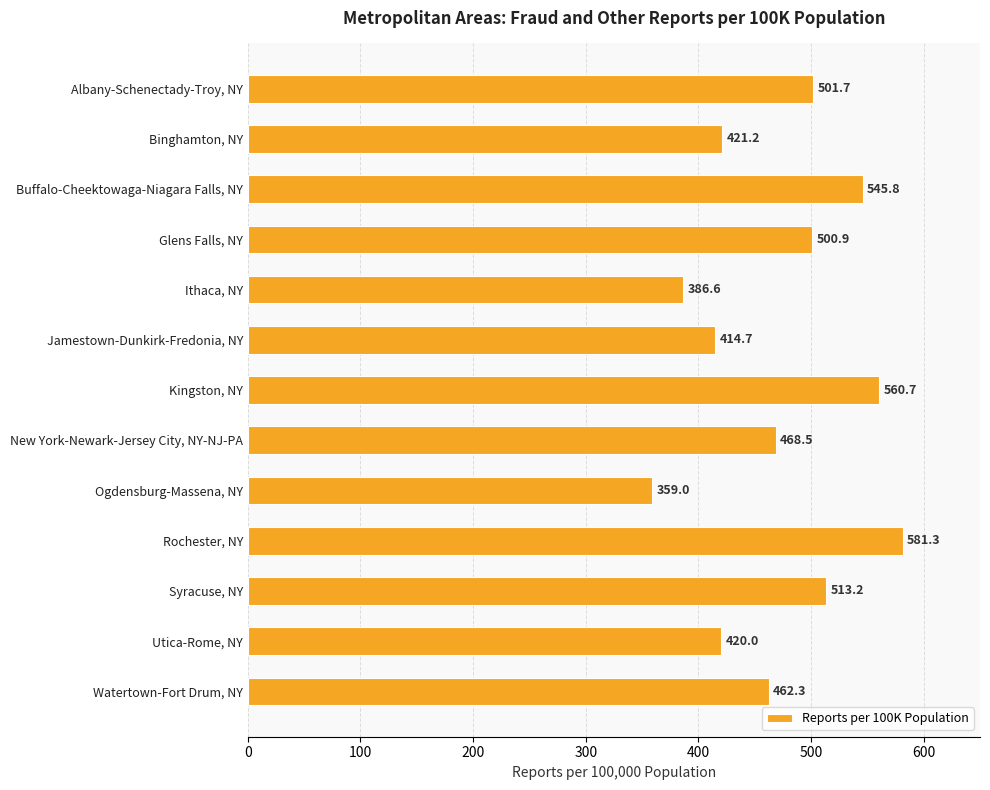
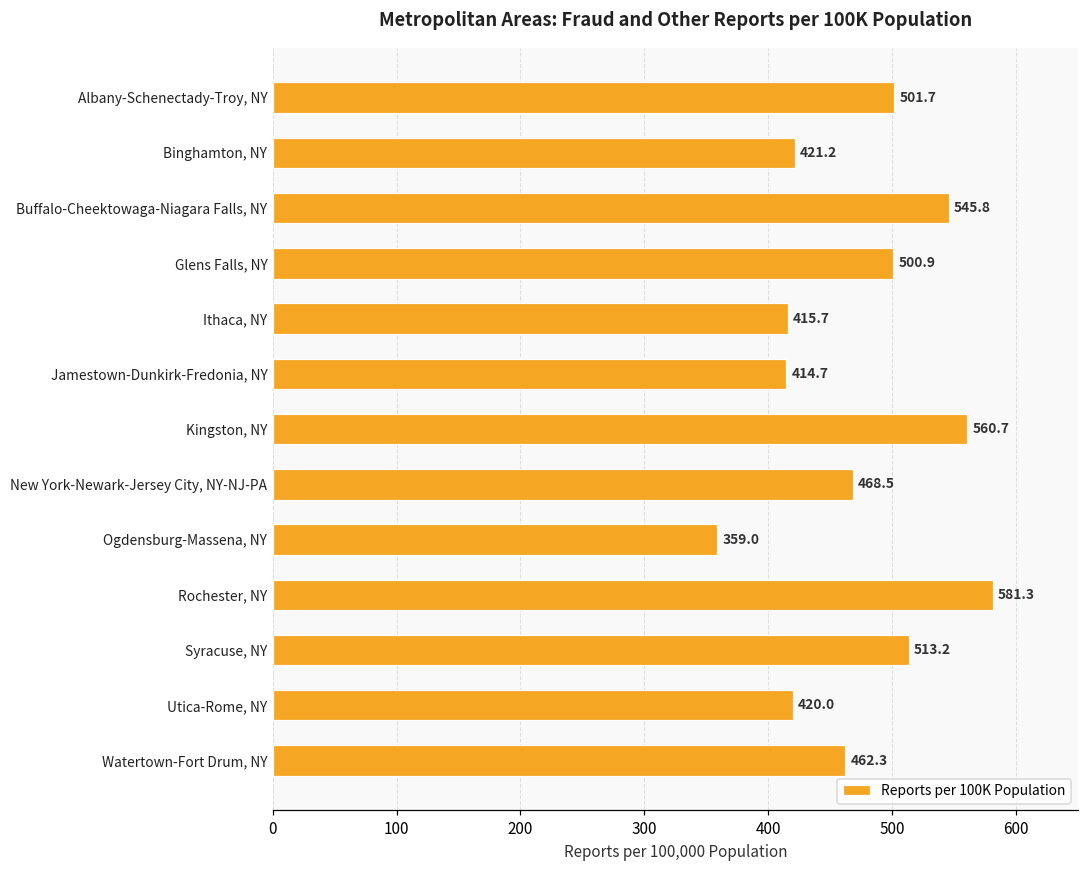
  {
    "Albany-Schenectady-Troy, NY": 501.7,
    "Binghamton, NY": 421.2,
    "Buffalo-Cheektowaga-Niagara Falls, NY": 545.8,
    "Glens Falls, NY": 500.9,
-   "Ithaca, NY": 386.6,
+   "Ithaca, NY": 415.7,
    "Jamestown-Dunkirk-Fredonia, NY": 414.7,
    "Kingston, NY": 560.7,
    "New York-Newark-Jersey City, NY-NJ-PA": 468.5,
    "Ogdensburg-Massena, NY": 359.0,
    "Rochester, NY": 581.3,
    "Syracuse, NY": 513.2,
    "Utica-Rome, NY": 420.0,
    "Watertown-Fort Drum, NY": 462.3
  }
